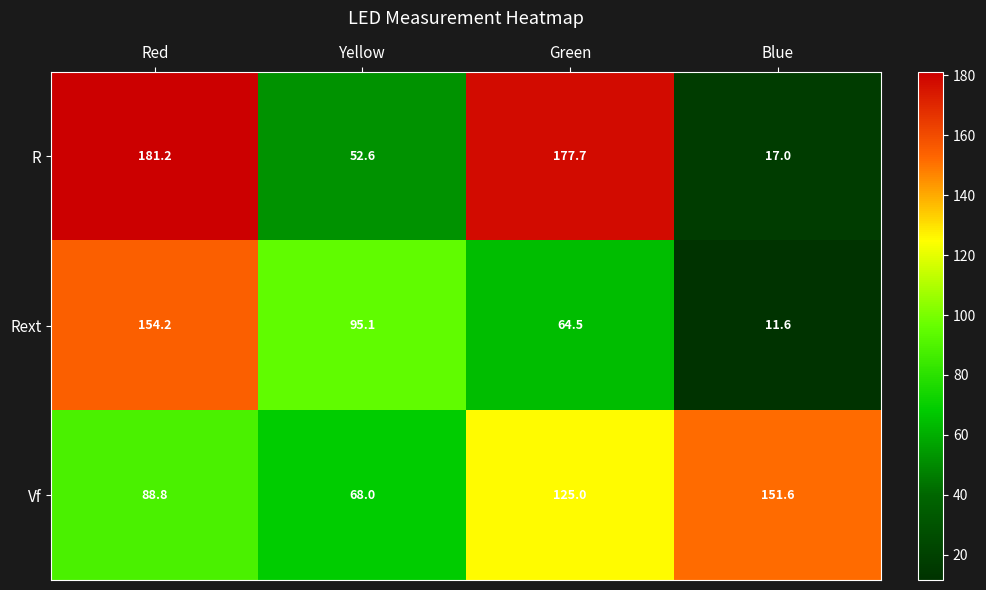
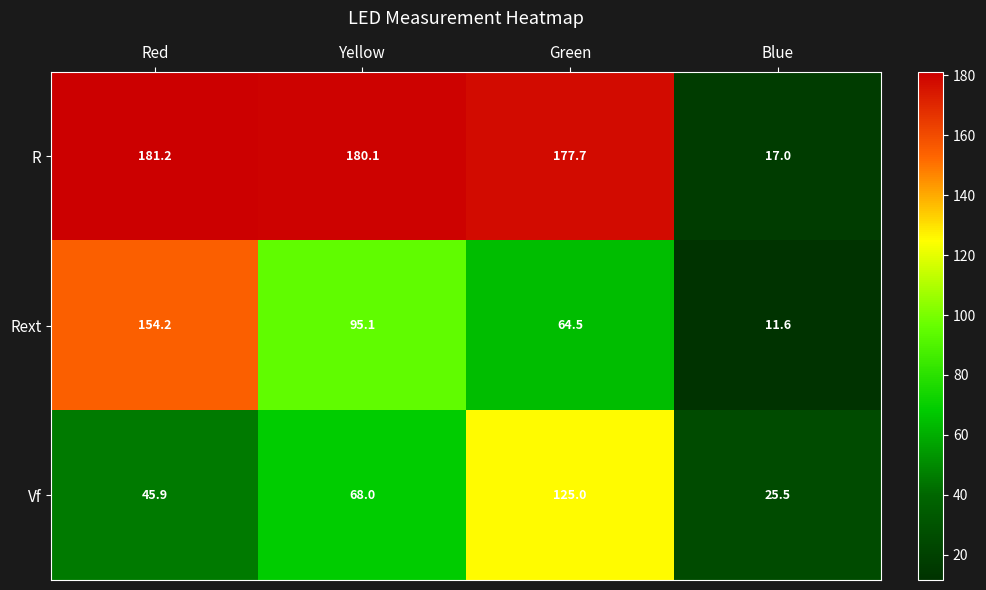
  {
    "R": {
      "Red": 181.2,
-     "Yellow": 52.6,
+     "Yellow": 180.1,
      "Green": 177.7,
      "Blue": 17.0
    },
    "Rext": {
      "Red": 154.2,
      "Yellow": 95.1,
      "Green": 64.5,
      "Blue": 11.6
    },
    "Vf": {
-     "Red": 88.8,
+     "Red": 45.9,
      "Yellow": 68.0,
      "Green": 125.0,
-     "Blue": 151.6
+     "Blue": 25.5
    }
  }
